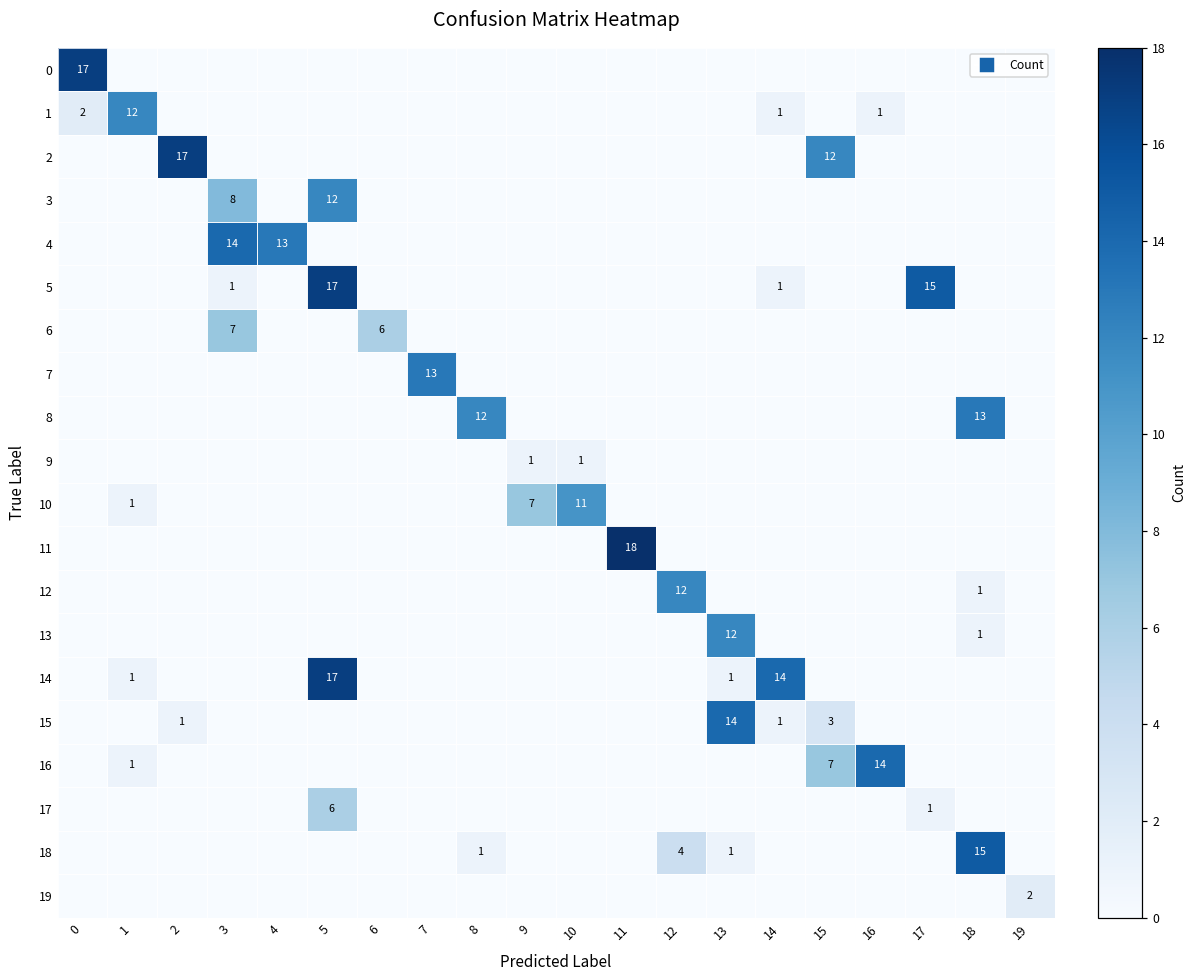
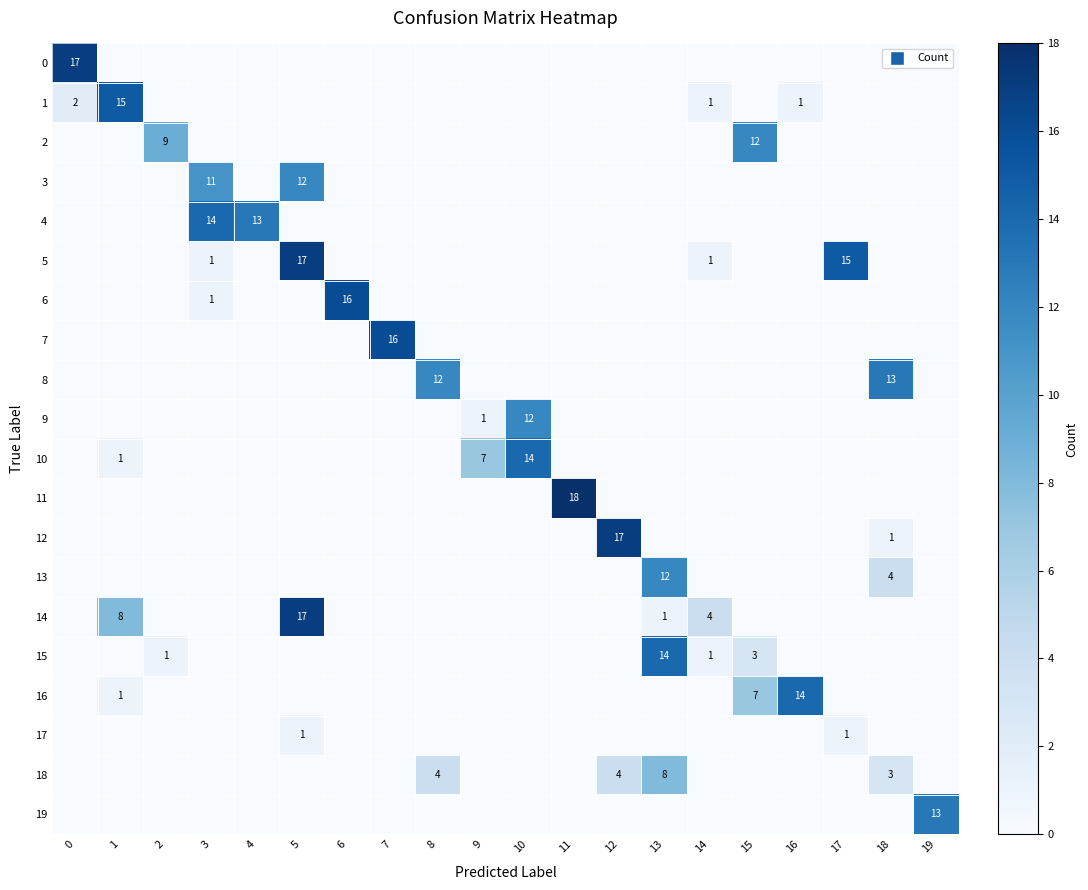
  {
    "0": {
      "0": 17
    },
    "1": {
      "0": 2,
-     "1": 12,
+     "1": 15,
      "14": 1,
      "16": 1
    },
    "2": {
-     "2": 17,
+     "2": 9,
      "15": 12
    },
    "3": {
-     "3": 8,
+     "3": 11,
      "5": 12
    },
    "4": {
      "3": 14,
      "4": 13
    },
    "5": {
      "3": 1,
      "5": 17,
      "14": 1,
      "17": 15
    },
    "6": {
-     "3": 7,
-     "6": 6
+     "3": 1,
+     "6": 16
    },
    "7": {
-     "7": 13
+     "7": 16
    },
    "8": {
      "8": 12,
      "18": 13
    },
    "9": {
      "9": 1,
-     "10": 1
+     "10": 12
    },
    "10": {
      "1": 1,
      "9": 7,
-     "10": 11
+     "10": 14
    },
    "11": {
      "11": 18
    },
    "12": {
-     "12": 12,
+     "12": 17,
      "18": 1
    },
    "13": {
      "13": 12,
-     "18": 1
+     "18": 4
    },
    "14": {
-     "1": 1,
+     "1": 8,
      "5": 17,
      "13": 1,
-     "14": 14
+     "14": 4
    },
    "15": {
      "2": 1,
      "13": 14,
      "14": 1,
      "15": 3
    },
    "16": {
      "1": 1,
      "15": 7,
      "16": 14
    },
    "17": {
-     "5": 6,
+     "5": 1,
      "17": 1
    },
    "18": {
-     "8": 1,
+     "8": 4,
      "12": 4,
-     "13": 1,
-     "18": 15
+     "13": 8,
+     "18": 3
    },
    "19": {
-     "19": 2
+     "19": 13
    }
  }
